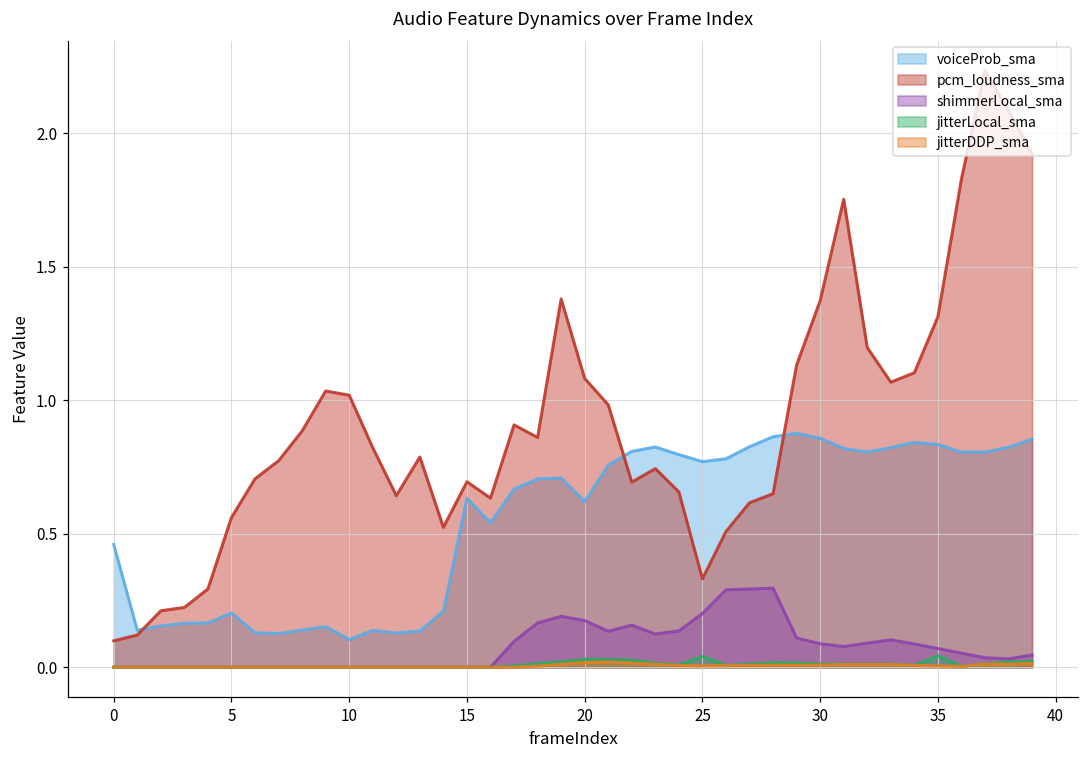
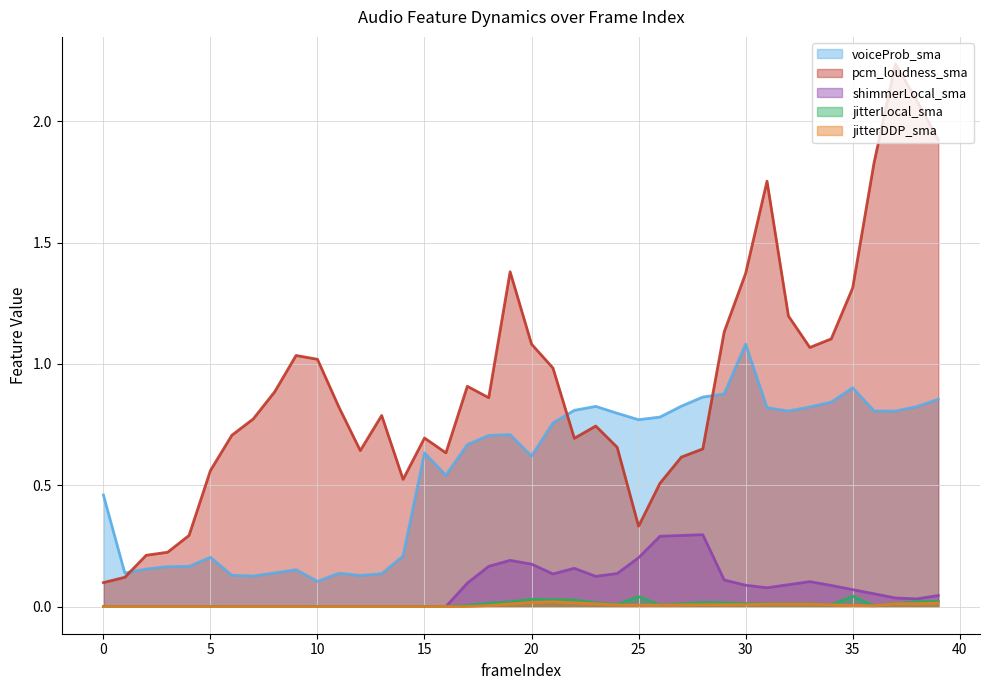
  {
    "voiceProb_sma": {
      "0": 0.46,
      "5": 0.20,
      "10": 0.10,
      "15": 0.63,
      "20": 0.62,
      "25": 0.77,
-     "30": 0.86,
-     "35": 0.83
+     "30": 1.08,
+     "35": 0.90
    },
    "shimmerLocal_sma": {
      "20": 0.17,
      "25": 0.20,
      "30": 0.09,
      "35": 0.07
    },
    "jitterLocal_sma": {
      "20": 0.03,
      "25": 0.04,
      "35": 0.04
    }
  }
